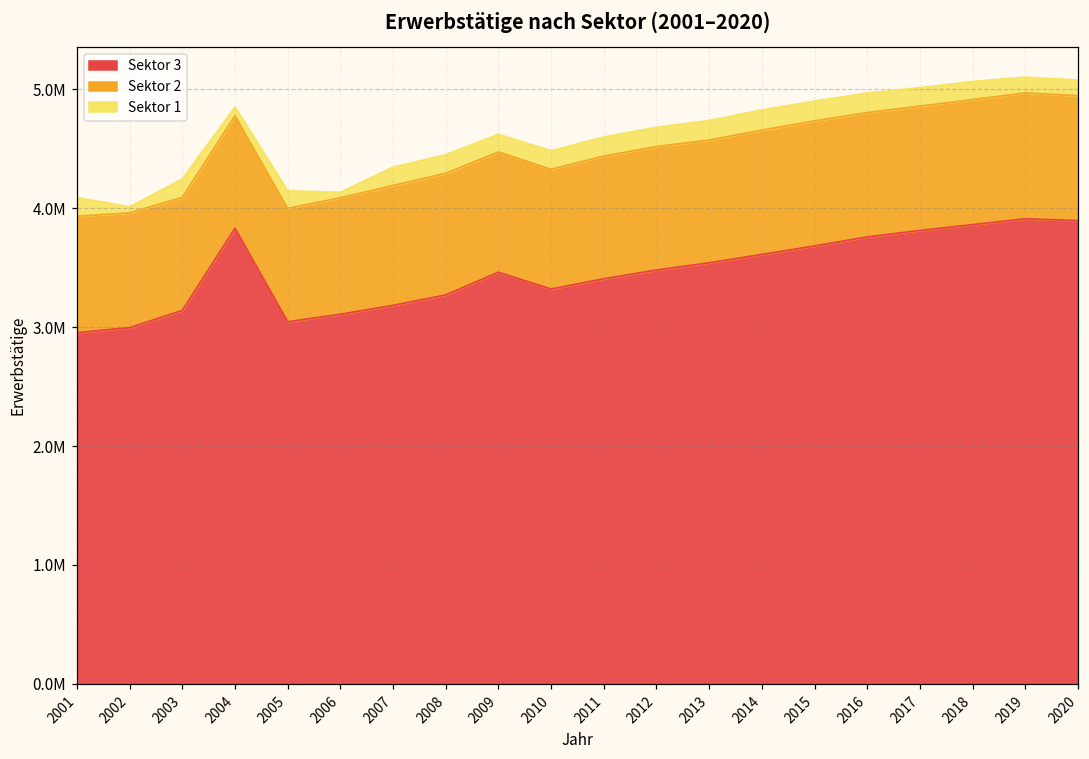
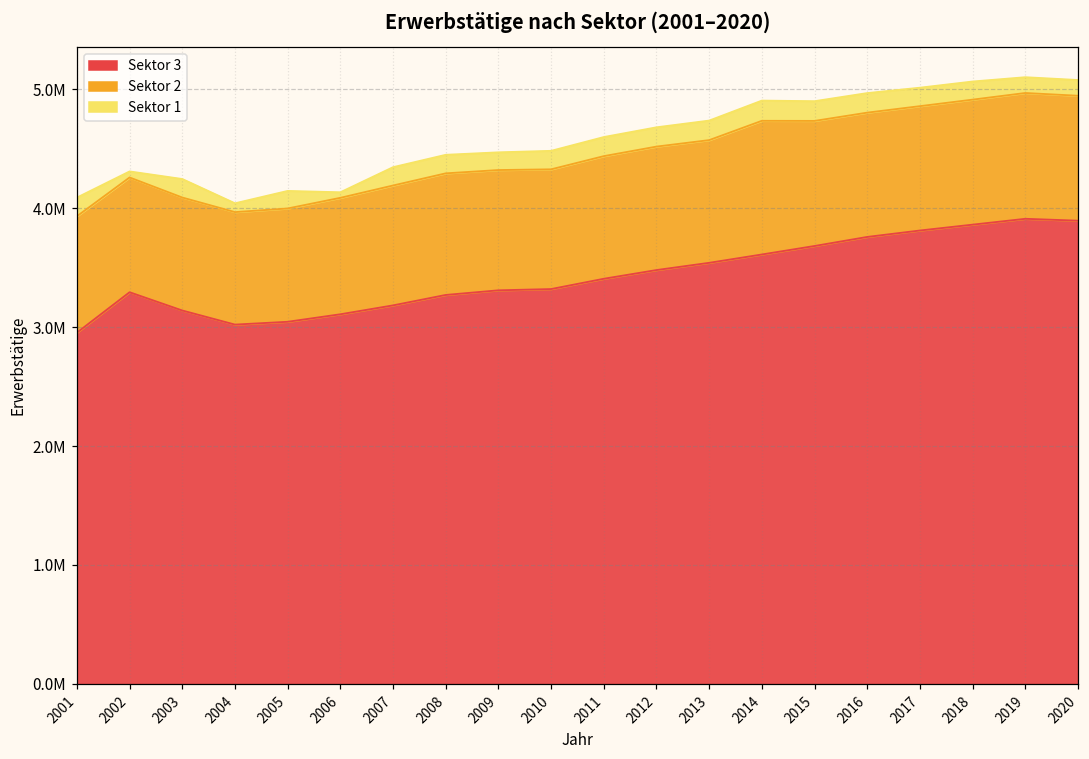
  {
    "Sektor 3": {
      "2001": 2950000,
-     "2002": 2990000,
+     "2002": 3290000,
      "2003": 3140000,
-     "2004": 3830000,
+     "2004": 3020000,
      "2005": 3040000,
      "2006": 3110000,
      "2007": 3180000,
      "2008": 3270000,
-     "2009": 3460000,
+     "2009": 3310000,
      "2010": 3320000,
      "2011": 3410000,
      "2012": 3480000,
      "2013": 3540000,
      "2014": 3610000,
      "2015": 3680000,
      "2016": 3760000,
      "2017": 3810000,
      "2018": 3860000,
      "2019": 3910000,
      "2020": 3890000
    },
    "Sektor 2": {
      "2001": 980000,
      "2002": 960000,
      "2003": 950000,
      "2004": 950000,
      "2005": 950000,
      "2006": 980000,
      "2007": 1010000,
      "2008": 1020000,
      "2009": 1010000,
      "2010": 1010000,
      "2011": 1030000,
      "2012": 1040000,
      "2013": 1030000,
-     "2014": 1050000,
+     "2014": 1120000,
      "2015": 1050000,
      "2016": 1040000,
      "2017": 1050000,
      "2018": 1050000,
      "2019": 1060000,
      "2020": 1050000
    },
    "Sektor 1": {
      "2001": 160000,
      "2002": 50000,
      "2003": 160000,
      "2004": 70000,
      "2005": 150000,
      "2006": 50000,
      "2007": 150000,
      "2008": 160000,
      "2009": 150000,
      "2010": 160000,
      "2011": 160000,
      "2012": 160000,
      "2013": 160000,
      "2014": 170000,
      "2015": 170000,
      "2016": 160000,
      "2017": 160000,
      "2018": 150000,
      "2019": 130000,
      "2020": 130000
    }
  }
